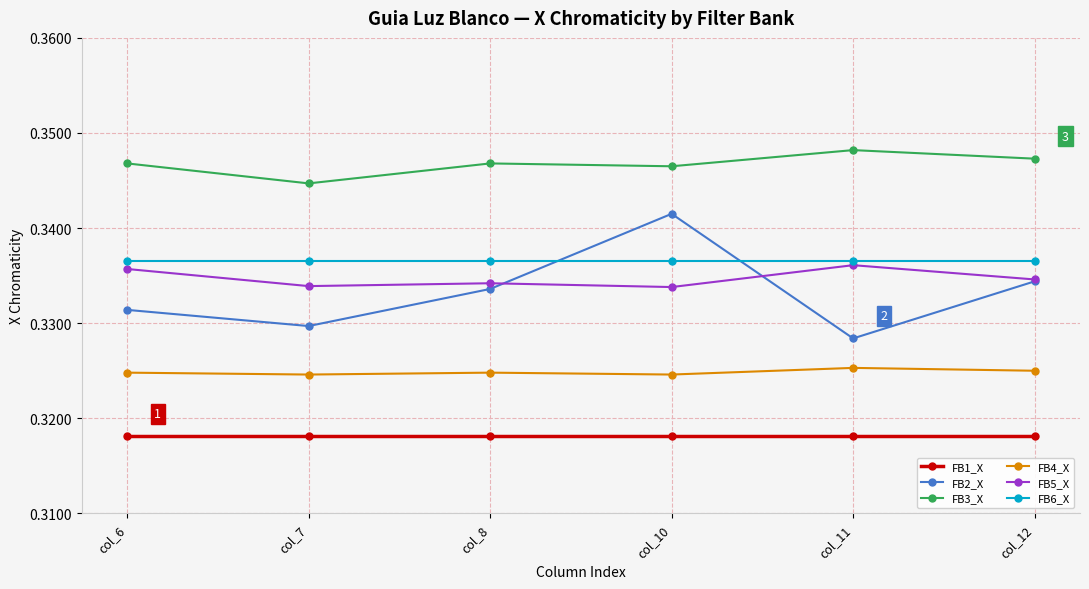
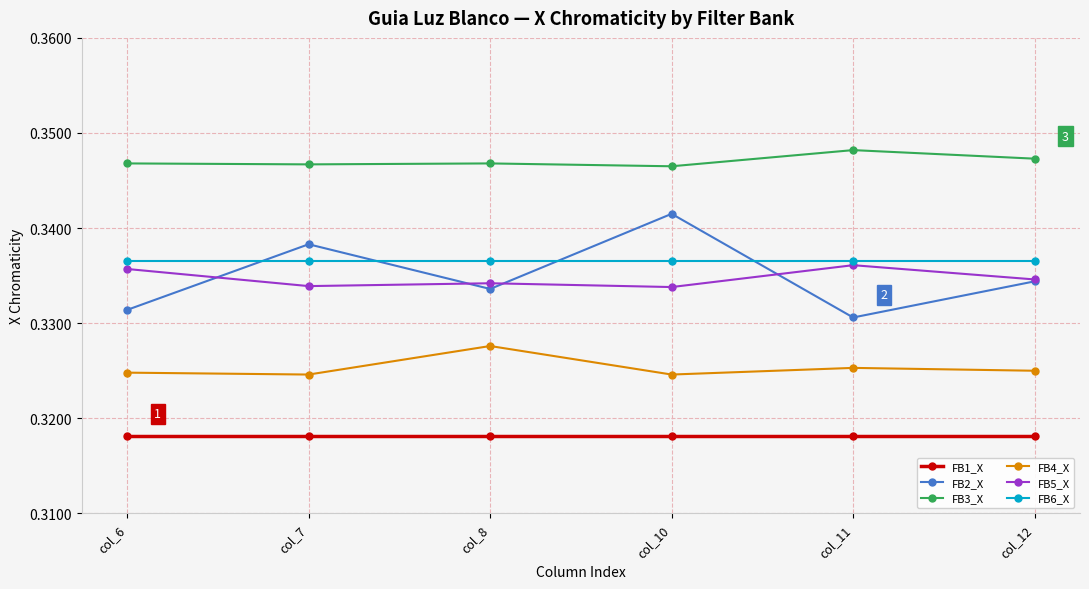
  {
    "FB1_X": {
      "col_6": 0.318,
      "col_7": 0.318,
      "col_8": 0.318,
      "col_10": 0.318,
      "col_11": 0.318,
      "col_12": 0.318
    },
    "FB2_X": {
      "col_6": 0.331,
-     "col_7": 0.330,
+     "col_7": 0.338,
      "col_8": 0.334,
      "col_10": 0.342,
-     "col_11": 0.328
+     "col_11": 0.331
    },
    "FB3_X": {
      "col_6": 0.347,
-     "col_7": 0.345,
+     "col_7": 0.347,
      "col_8": 0.347,
      "col_10": 0.347,
      "col_11": 0.348,
      "col_12": 0.347
    },
    "FB4_X": {
      "col_6": 0.325,
      "col_7": 0.325,
-     "col_8": 0.325,
+     "col_8": 0.328,
      "col_10": 0.325,
      "col_11": 0.325,
      "col_12": 0.325
    },
    "FB5_X": {
      "col_6": 0.336,
      "col_7": 0.334,
      "col_8": 0.334,
      "col_10": 0.334,
      "col_11": 0.336
    },
    "FB6_X": {
      "col_6": 0.337,
      "col_7": 0.337,
      "col_8": 0.337,
      "col_10": 0.337,
      "col_11": 0.337,
      "col_12": 0.337
    }
  }
